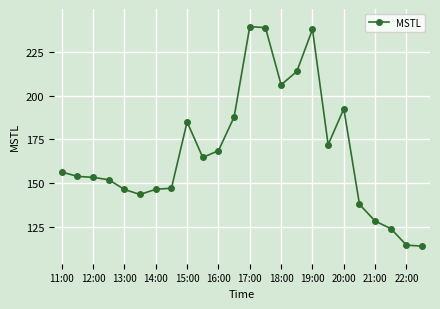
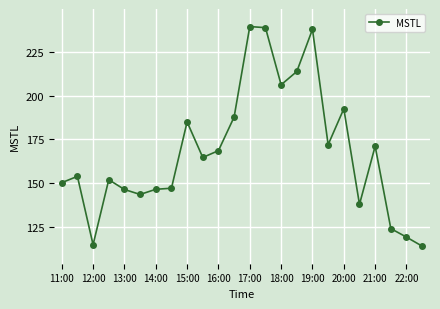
  {
-   "11:00": 156,
-   "12:00": 153,
+   "11:00": 150,
+   "12:00": 115,
    "13:00": 146,
    "14:00": 146,
    "15:00": 185,
    "16:00": 169,
    "17:00": 240,
    "18:00": 206,
    "19:00": 238,
    "20:00": 193,
-   "21:00": 128,
-   "22:00": 114
+   "21:00": 171,
+   "22:00": 119
  }
